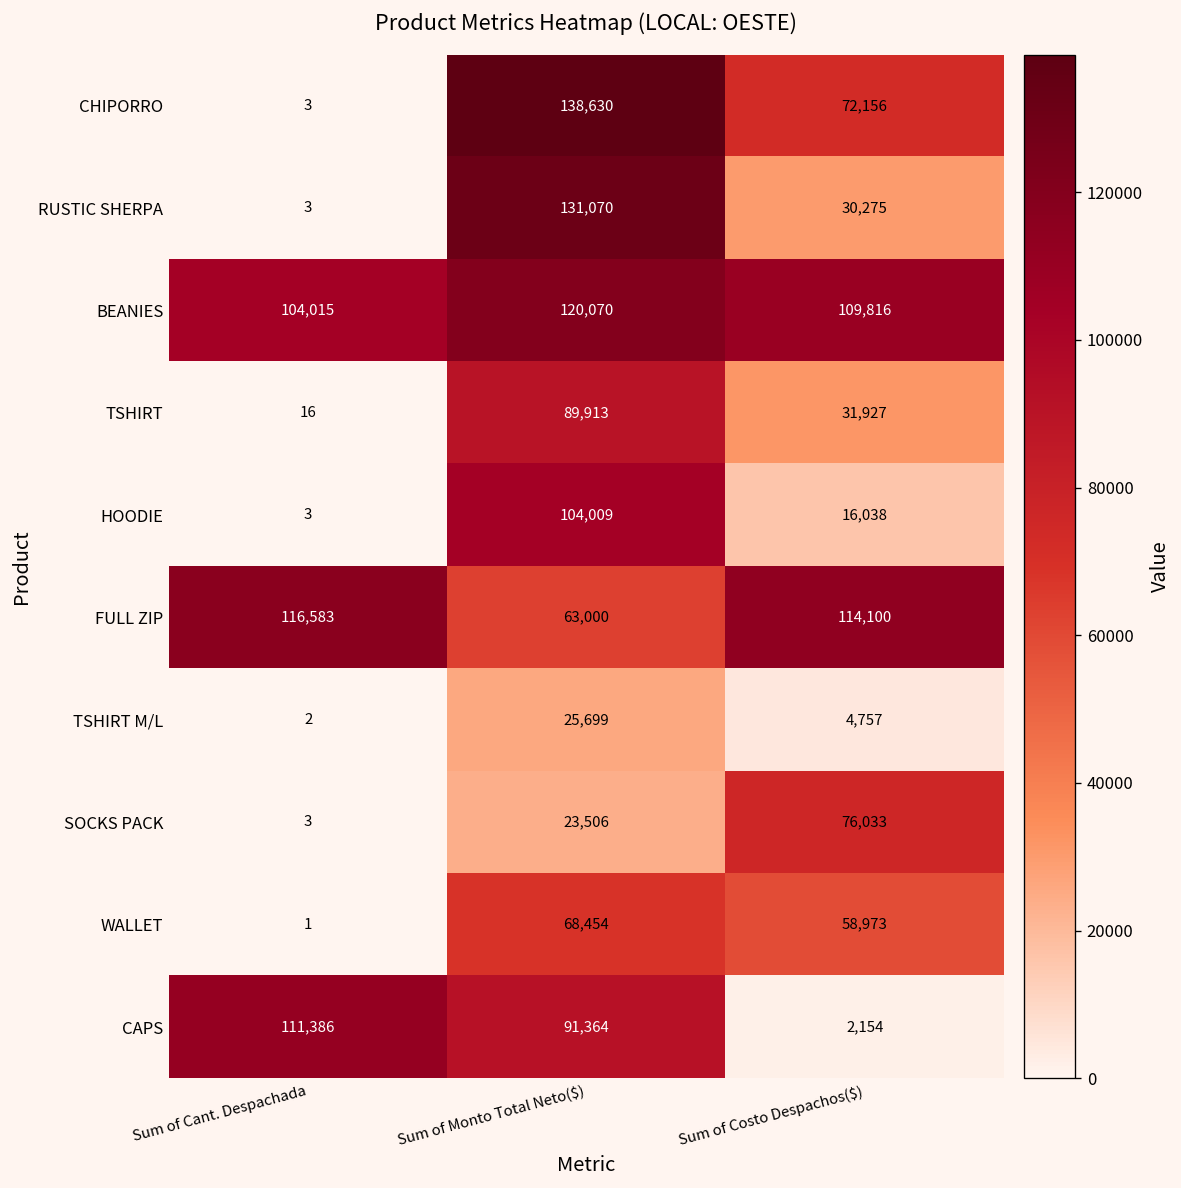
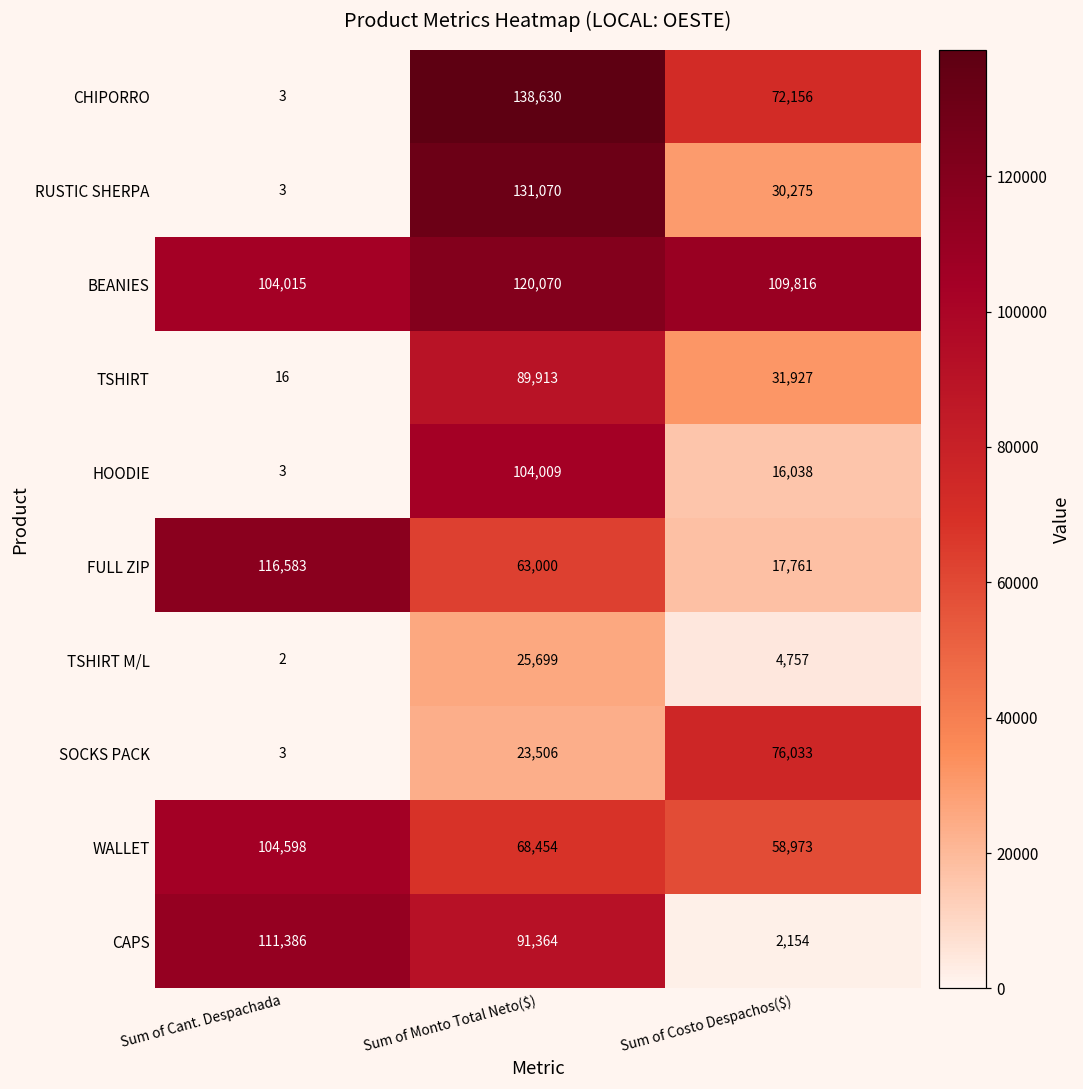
  {
    "CHIPORRO": {
      "Sum of Cant. Despachada": "3",
      "Sum of Monto Total Neto($)": "138,630",
      "Sum of Costo Despachos($)": "72,156"
    },
    "RUSTIC SHERPA": {
      "Sum of Cant. Despachada": "3",
      "Sum of Monto Total Neto($)": "131,070",
      "Sum of Costo Despachos($)": "30,275"
    },
    "BEANIES": {
      "Sum of Cant. Despachada": "104,015",
      "Sum of Monto Total Neto($)": "120,070",
      "Sum of Costo Despachos($)": "109,816"
    },
    "TSHIRT": {
      "Sum of Cant. Despachada": "16",
      "Sum of Monto Total Neto($)": "89,913",
      "Sum of Costo Despachos($)": "31,927"
    },
    "HOODIE": {
      "Sum of Cant. Despachada": "3",
      "Sum of Monto Total Neto($)": "104,009",
      "Sum of Costo Despachos($)": "16,038"
    },
    "FULL ZIP": {
      "Sum of Cant. Despachada": "116,583",
      "Sum of Monto Total Neto($)": "63,000",
-     "Sum of Costo Despachos($)": "114,100"
+     "Sum of Costo Despachos($)": "17,761"
    },
    "TSHIRT M/L": {
      "Sum of Cant. Despachada": "2",
      "Sum of Monto Total Neto($)": "25,699",
      "Sum of Costo Despachos($)": "4,757"
    },
    "SOCKS PACK": {
      "Sum of Cant. Despachada": "3",
      "Sum of Monto Total Neto($)": "23,506",
      "Sum of Costo Despachos($)": "76,033"
    },
    "WALLET": {
-     "Sum of Cant. Despachada": "1",
+     "Sum of Cant. Despachada": "104,598",
      "Sum of Monto Total Neto($)": "68,454",
      "Sum of Costo Despachos($)": "58,973"
    },
    "CAPS": {
      "Sum of Cant. Despachada": "111,386",
      "Sum of Monto Total Neto($)": "91,364",
      "Sum of Costo Despachos($)": "2,154"
    }
  }
